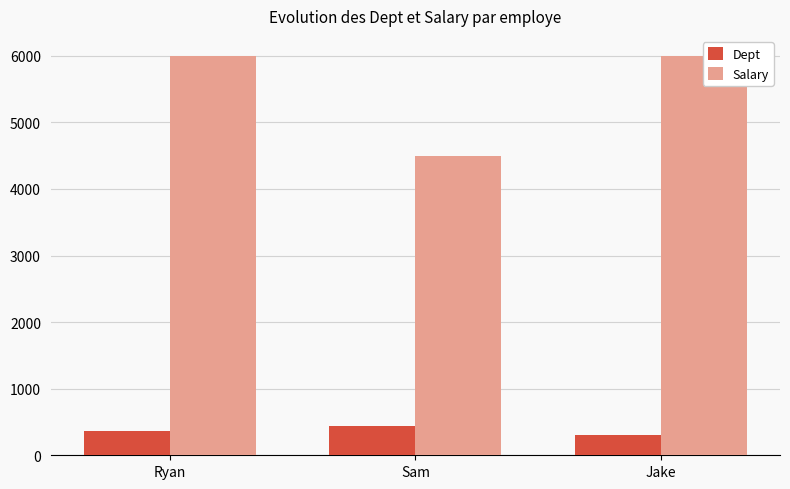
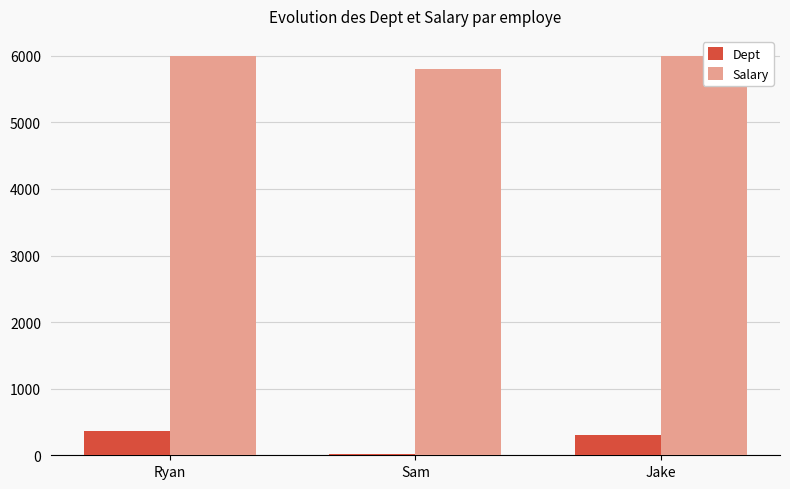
  {
    "Dept": {
      "Ryan": 400,
-     "Sam": 400,
+     "Sam": 0,
      "Jake": 300
    },
    "Salary": {
      "Ryan": 6000,
-     "Sam": 4500
+     "Sam": 5800
    }
  }
